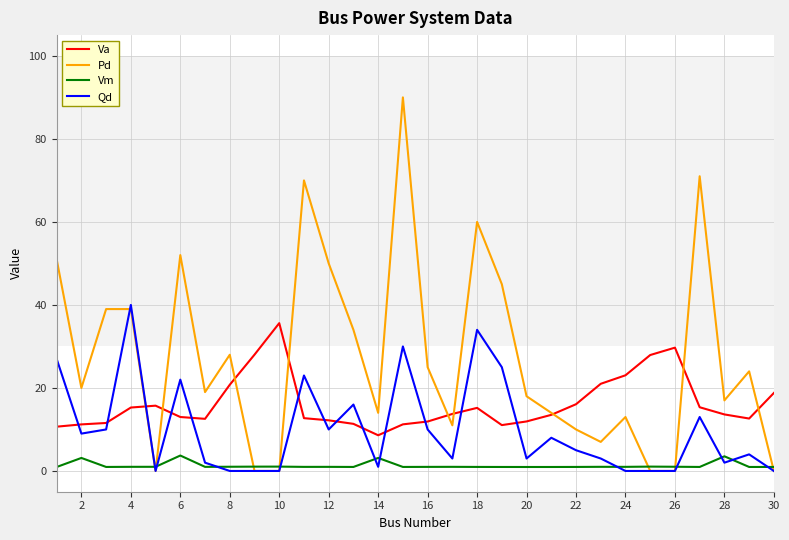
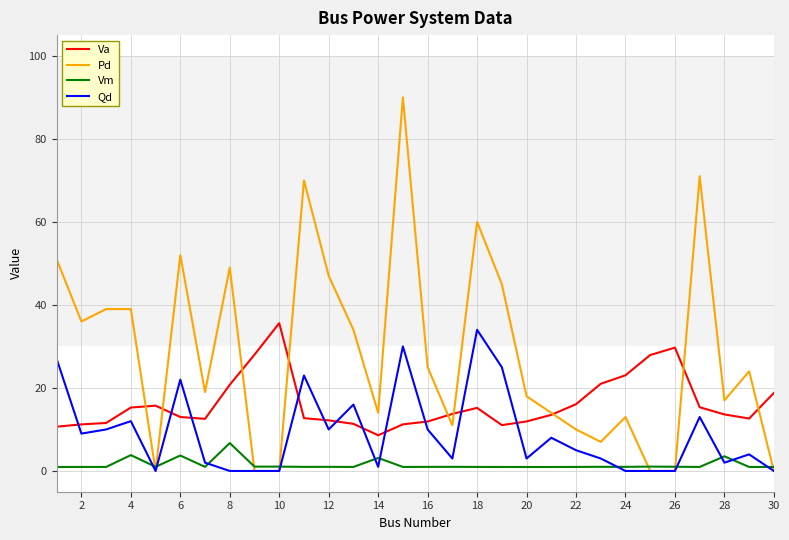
  {
    "Va": {
      "2": 11,
      "4": 15,
      "6": 13,
      "8": 21,
      "10": 36,
      "12": 12,
      "14": 9,
      "16": 12,
      "18": 15,
      "20": 12,
      "22": 16,
      "24": 23,
      "26": 30,
      "28": 14,
      "30": 19
    },
    "Pd": {
-     "2": 20,
+     "2": 36,
      "4": 39,
      "6": 52,
-     "8": 28,
-     "12": 50,
+     "8": 49,
+     "12": 47,
      "14": 14,
      "16": 25,
      "18": 60,
      "20": 18,
      "22": 10,
      "24": 13,
      "28": 17
    },
    "Vm": {
-     "2": 3,
-     "4": 1,
+     "2": 1,
+     "4": 4,
      "6": 4,
-     "8": 1,
+     "8": 7,
      "10": 1,
      "12": 1,
      "14": 3,
      "16": 1,
      "18": 1,
      "20": 1,
      "22": 1,
      "24": 1,
      "26": 1,
      "28": 4,
      "30": 1
    },
    "Qd": {
      "2": 9,
-     "4": 40,
+     "4": 12,
      "6": 22,
      "8": 0,
      "12": 10,
      "14": 1,
      "16": 10,
      "18": 34,
      "20": 3,
      "22": 5,
      "24": 0,
      "28": 2
    }
  }
